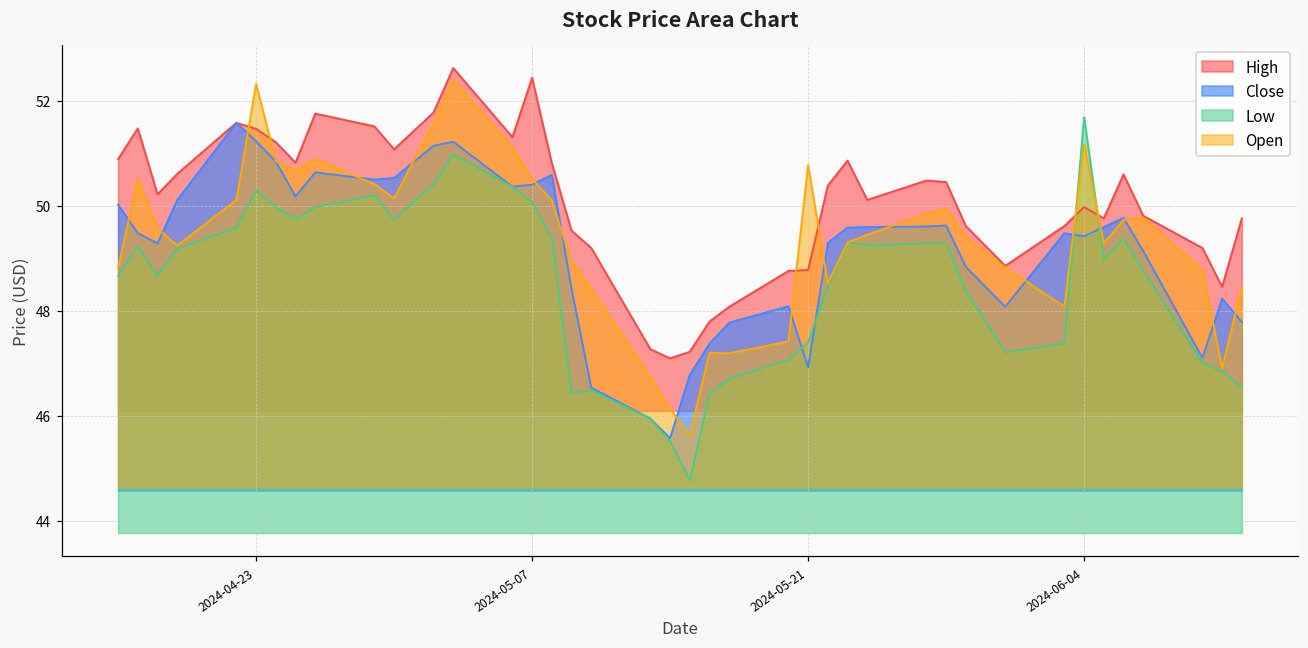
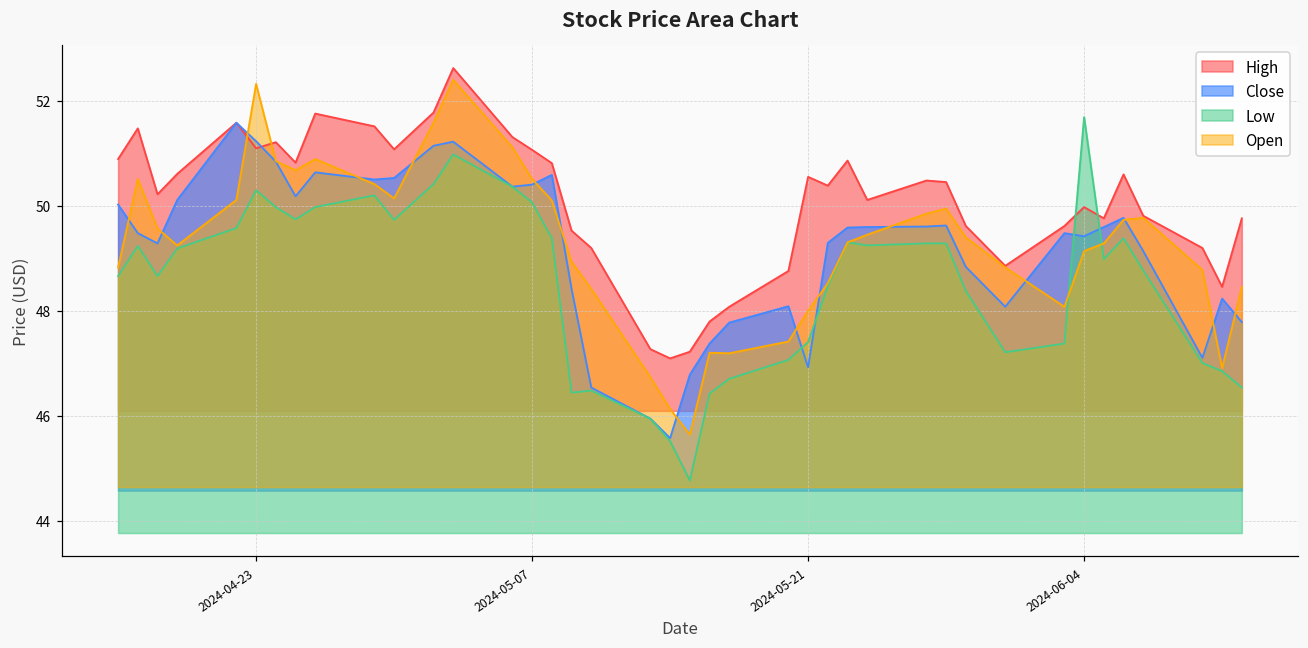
  {
    "High": {
-     "2024-04-23": 51.5,
-     "2024-05-07": 52.4,
-     "2024-05-21": 48.8,
+     "2024-04-23": 51.1,
+     "2024-05-07": 51.1,
+     "2024-05-21": 50.5,
      "2024-06-04": 50.0
    },
    "Close": {
      "2024-04-23": 51.2,
      "2024-05-07": 50.4,
      "2024-05-21": 46.9,
      "2024-06-04": 49.4
    },
    "Low": {
      "2024-04-23": 50.3,
      "2024-05-07": 50.1,
      "2024-05-21": 47.4,
      "2024-06-04": 51.7
    },
    "Open": {
      "2024-04-23": 52.3,
      "2024-05-07": 50.5,
-     "2024-05-21": 50.8,
-     "2024-06-04": 51.2
+     "2024-05-21": 48.0,
+     "2024-06-04": 49.1
    }
  }
